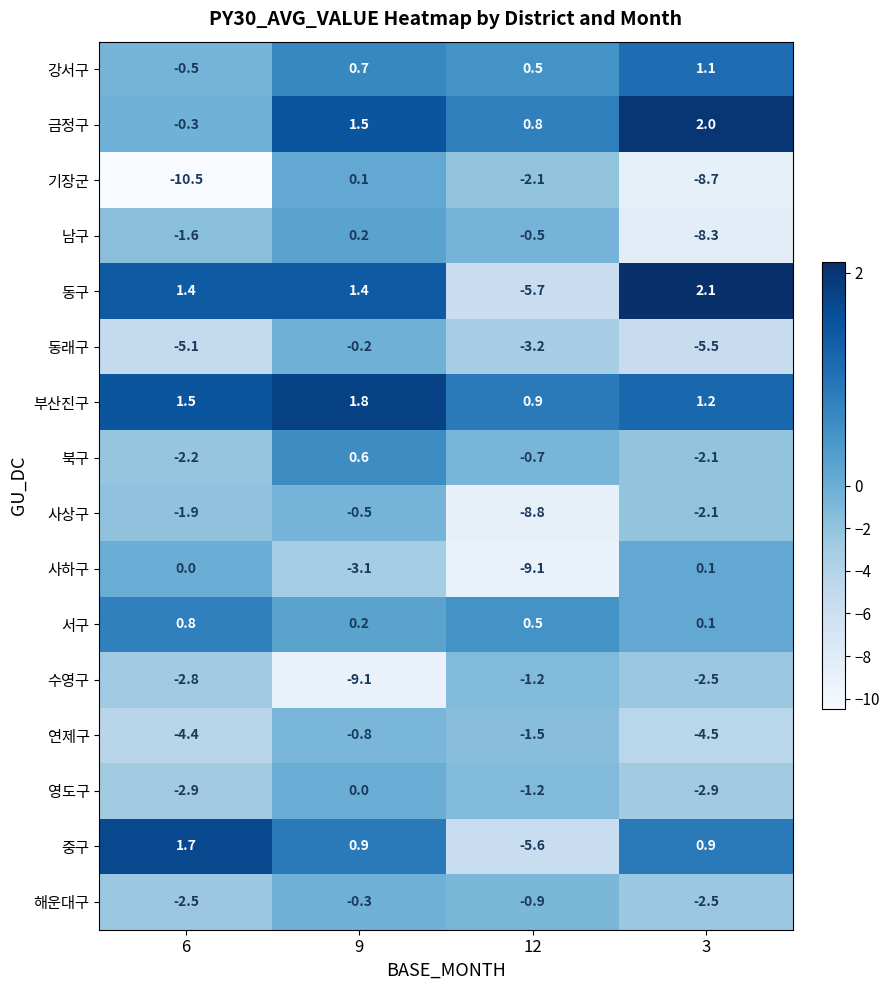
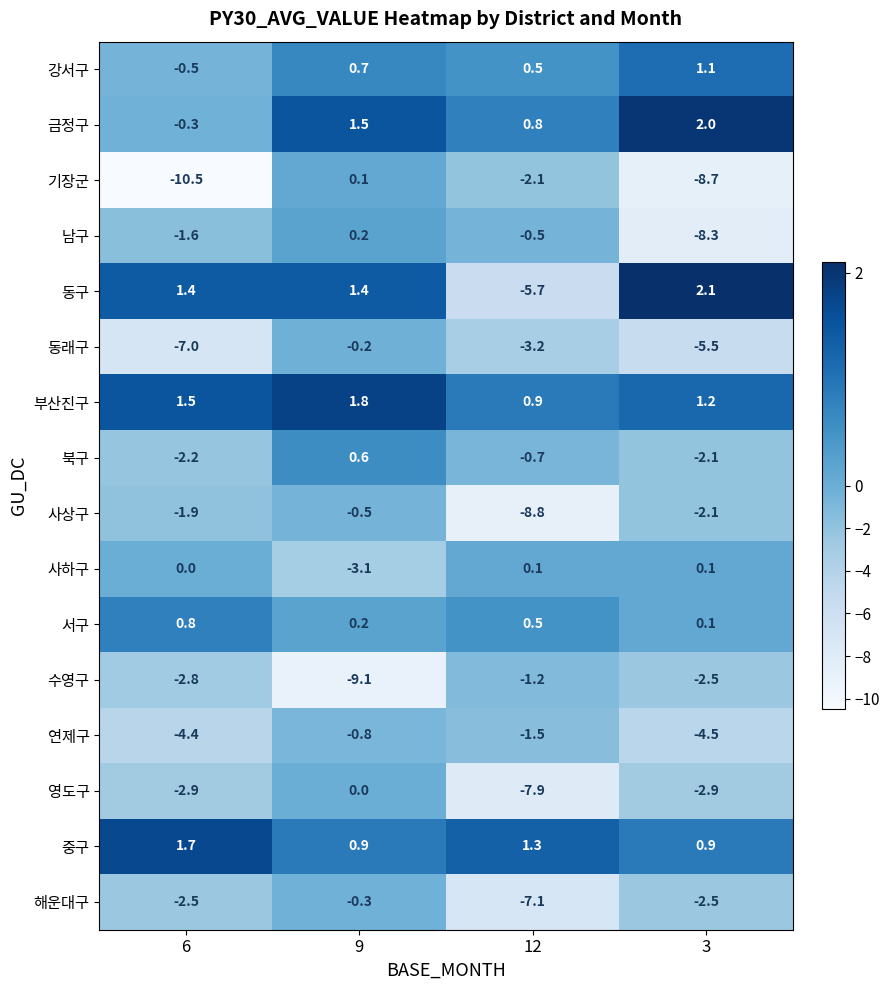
  {
    "강서구": {
      "6": -0.5,
      "9": 0.7,
      "12": 0.5,
      "3": 1.1
    },
    "금정구": {
      "6": -0.3,
      "9": 1.5,
      "12": 0.8,
      "3": 2.0
    },
    "기장군": {
      "6": -10.5,
      "9": 0.1,
      "12": -2.1,
      "3": -8.7
    },
    "남구": {
      "6": -1.6,
      "9": 0.2,
      "12": -0.5,
      "3": -8.3
    },
    "동구": {
      "6": 1.4,
      "9": 1.4,
      "12": -5.7,
      "3": 2.1
    },
    "동래구": {
-     "6": -5.1,
+     "6": -7.0,
      "9": -0.2,
      "12": -3.2,
      "3": -5.5
    },
    "부산진구": {
      "6": 1.5,
      "9": 1.8,
      "12": 0.9,
      "3": 1.2
    },
    "북구": {
      "6": -2.2,
      "9": 0.6,
      "12": -0.7,
      "3": -2.1
    },
    "사상구": {
      "6": -1.9,
      "9": -0.5,
      "12": -8.8,
      "3": -2.1
    },
    "사하구": {
      "6": 0.0,
      "9": -3.1,
-     "12": -9.1,
+     "12": 0.1,
      "3": 0.1
    },
    "서구": {
      "6": 0.8,
      "9": 0.2,
      "12": 0.5,
      "3": 0.1
    },
    "수영구": {
      "6": -2.8,
      "9": -9.1,
      "12": -1.2,
      "3": -2.5
    },
    "연제구": {
      "6": -4.4,
      "9": -0.8,
      "12": -1.5,
      "3": -4.5
    },
    "영도구": {
      "6": -2.9,
      "9": 0.0,
-     "12": -1.2,
+     "12": -7.9,
      "3": -2.9
    },
    "중구": {
      "6": 1.7,
      "9": 0.9,
-     "12": -5.6,
+     "12": 1.3,
      "3": 0.9
    },
    "해운대구": {
      "6": -2.5,
      "9": -0.3,
-     "12": -0.9,
+     "12": -7.1,
      "3": -2.5
    }
  }
